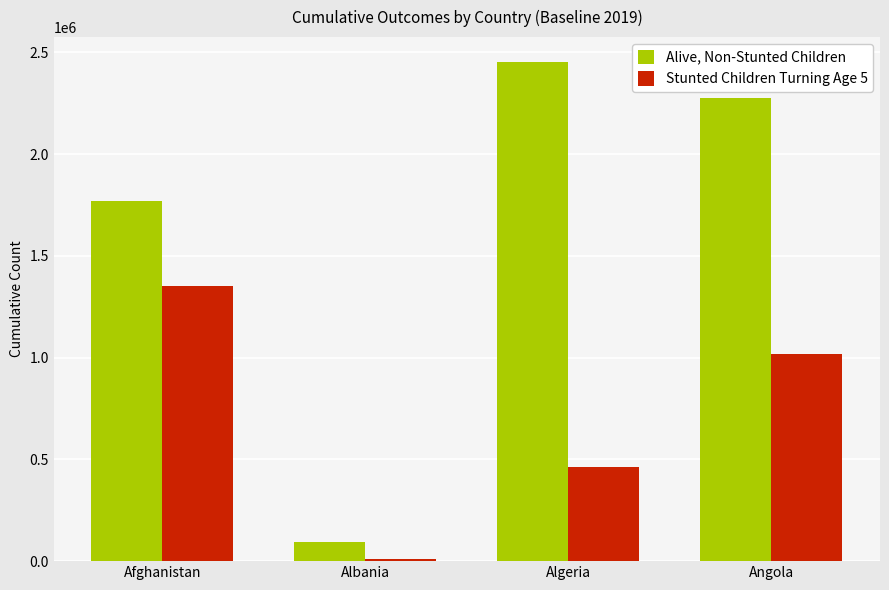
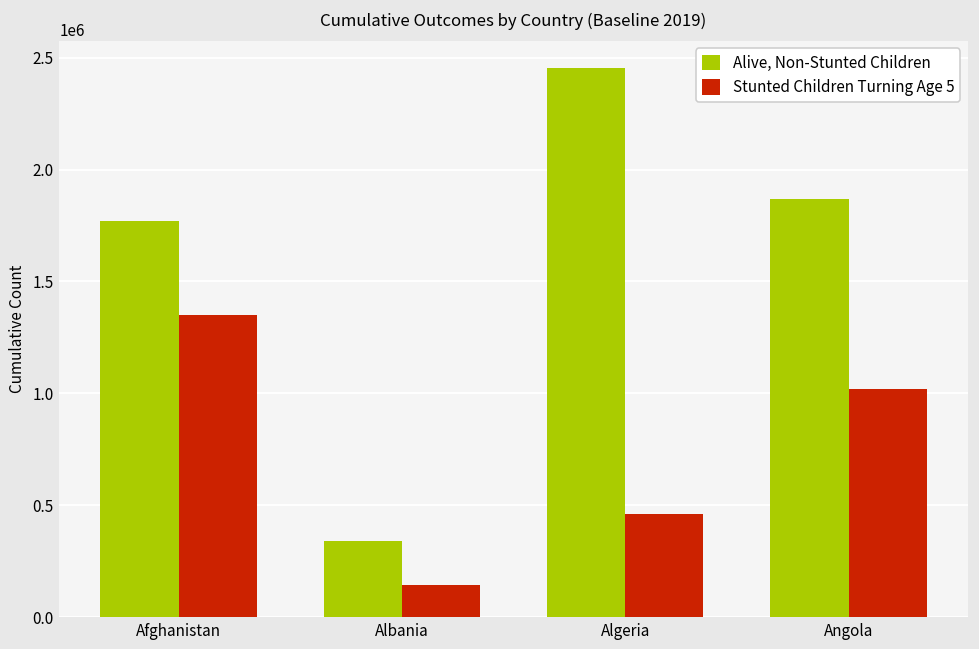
  {
    "Alive, Non-Stunted Children": {
      "Afghanistan": 1770000,
-     "Albania": 90000,
+     "Albania": 340000,
      "Algeria": 2450000,
-     "Angola": 2280000
+     "Angola": 1870000
    },
    "Stunted Children Turning Age 5": {
      "Afghanistan": 1350000,
-     "Albania": 10000,
+     "Albania": 140000,
      "Algeria": 460000,
      "Angola": 1020000
    }
  }
